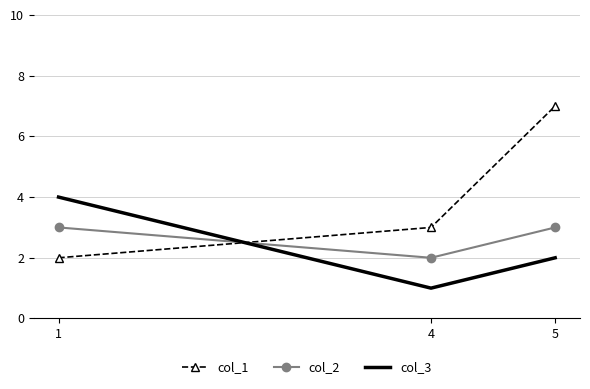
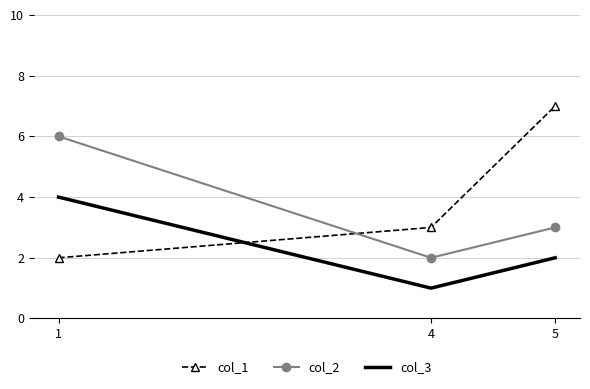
  {
    "col_2": {
-     "1": 3,
+     "1": 6,
      "4": 2,
      "5": 3
    }
  }
